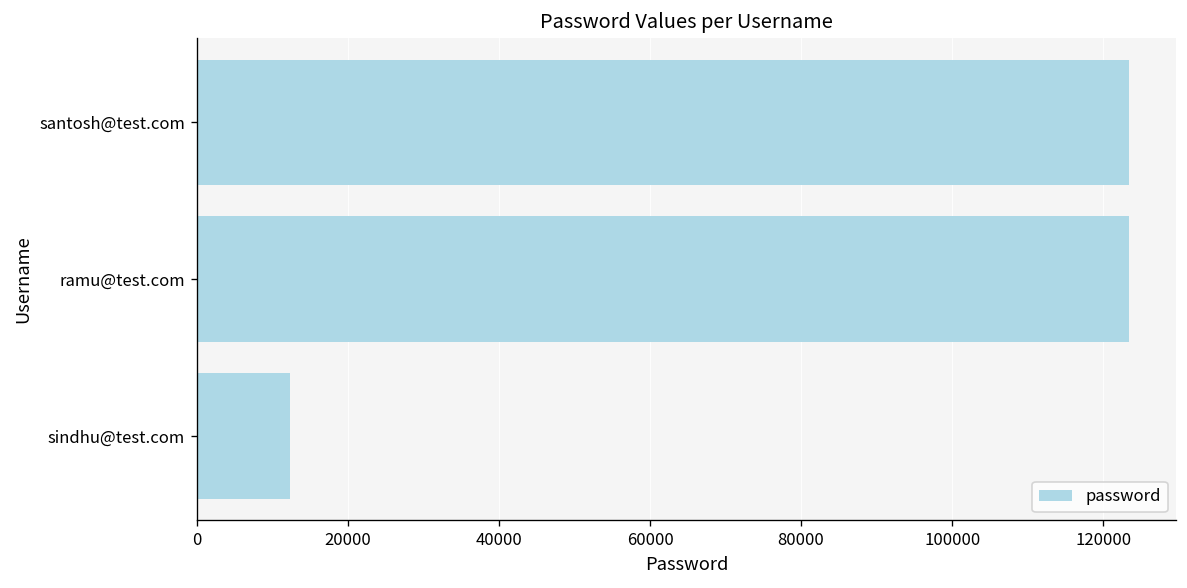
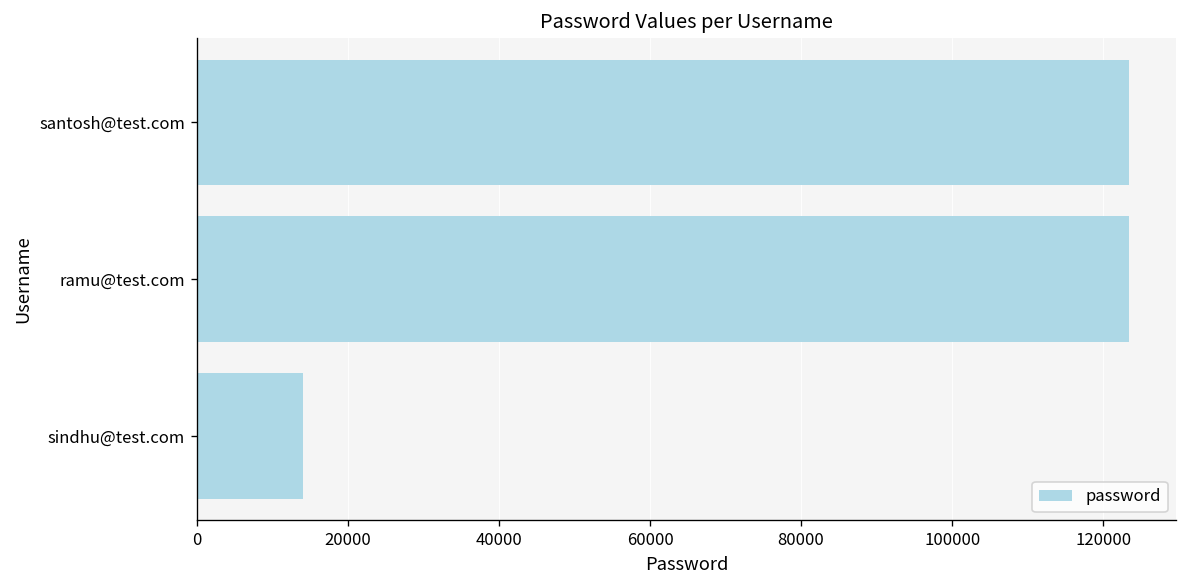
  {
    "santosh@test.com": 123000,
    "ramu@test.com": 123000,
-   "sindhu@test.com": 12000
+   "sindhu@test.com": 14000
  }
